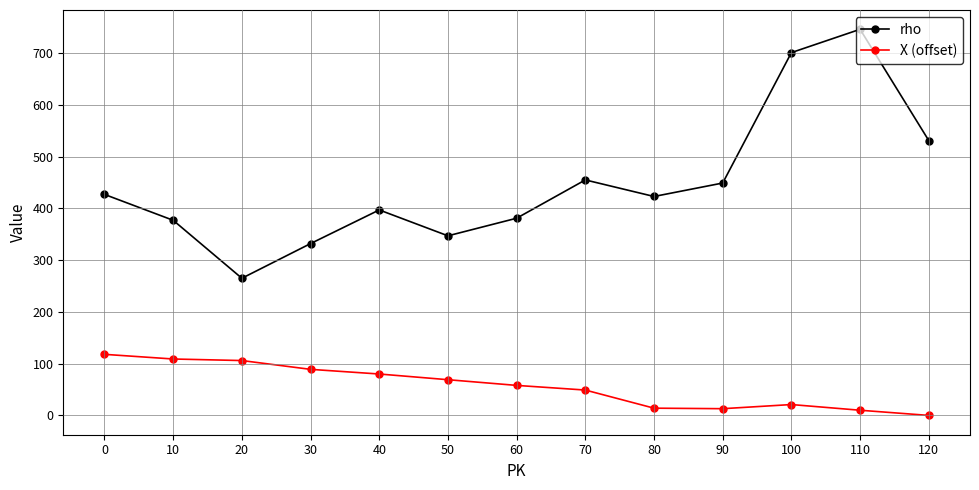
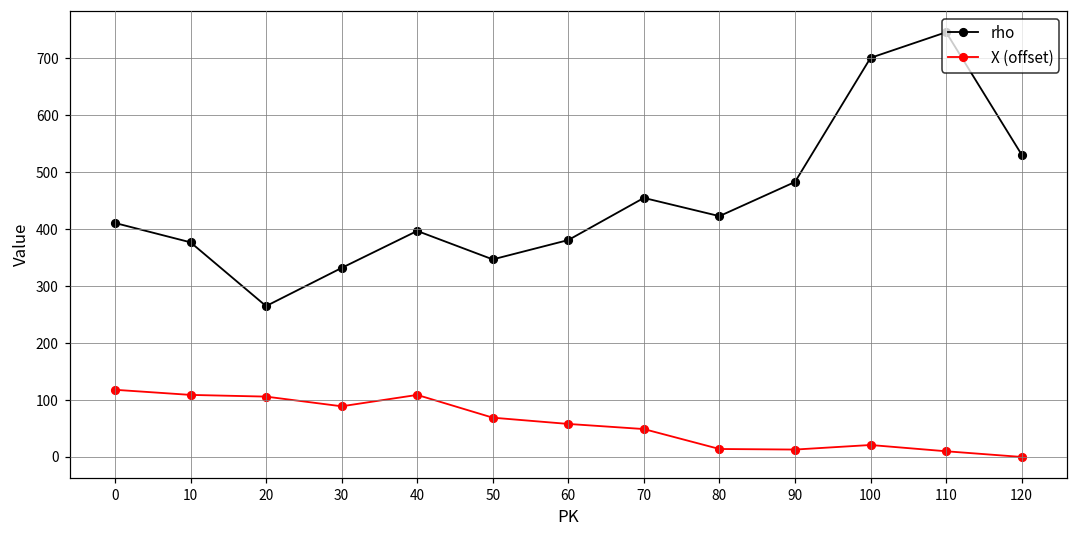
  {
    "rho": {
-     "0": 430,
+     "0": 410,
      "10": 380,
      "20": 270,
      "30": 330,
      "40": 400,
      "50": 350,
      "60": 380,
      "70": 460,
      "80": 420,
-     "90": 450,
+     "90": 480,
      "100": 700,
      "120": 530
    },
    "X (offset)": {
      "0": 120,
      "10": 110,
      "20": 110,
      "30": 90,
-     "40": 80,
+     "40": 110,
      "50": 70,
      "60": 60,
      "70": 50,
      "80": 10,
      "90": 10,
      "100": 20,
      "110": 10,
      "120": 0
    }
  }
